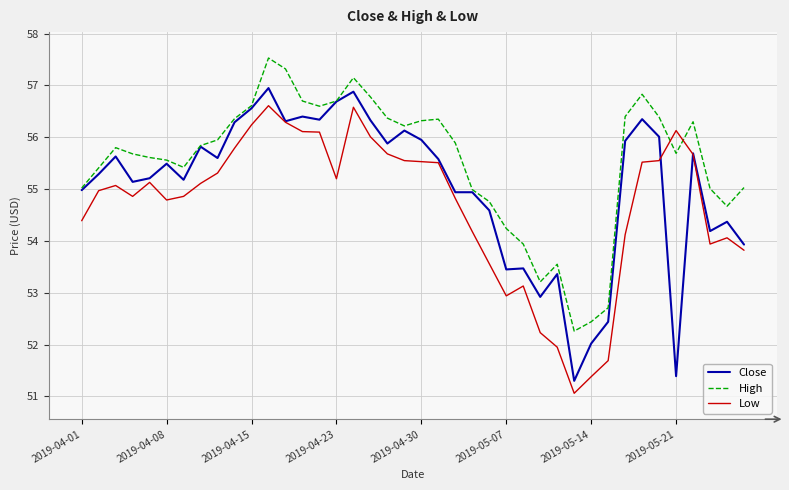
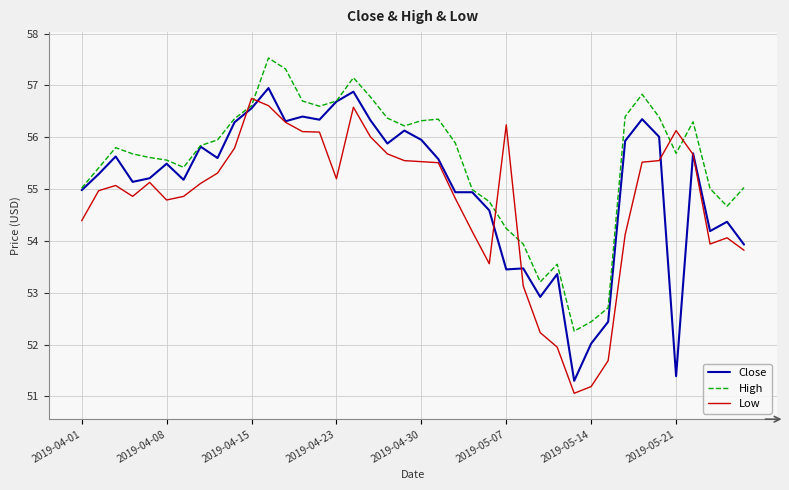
  {
    "Close": {
      "2019-04-08": 55.5,
      "2019-04-15": 56.6,
      "2019-04-30": 56.0,
      "2019-05-07": 53.5,
      "2019-05-14": 52.0,
      "2019-05-21": 51.4
    },
    "High": {
      "2019-04-08": 55.6,
      "2019-04-15": 56.6,
      "2019-04-30": 56.3,
      "2019-05-07": 54.2,
      "2019-05-14": 52.4,
      "2019-05-21": 55.7
    },
    "Low": {
      "2019-04-01": 54.4,
      "2019-04-08": 54.8,
-     "2019-04-15": 56.2,
+     "2019-04-15": 56.8,
      "2019-04-23": 55.2,
      "2019-04-30": 55.5,
-     "2019-05-07": 52.9,
-     "2019-05-14": 51.4,
+     "2019-05-07": 56.2,
+     "2019-05-14": 51.2,
      "2019-05-21": 56.1
    }
  }
